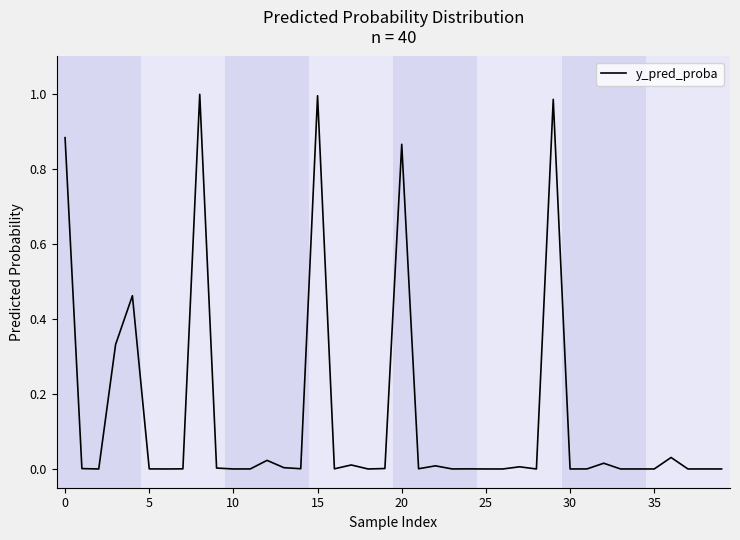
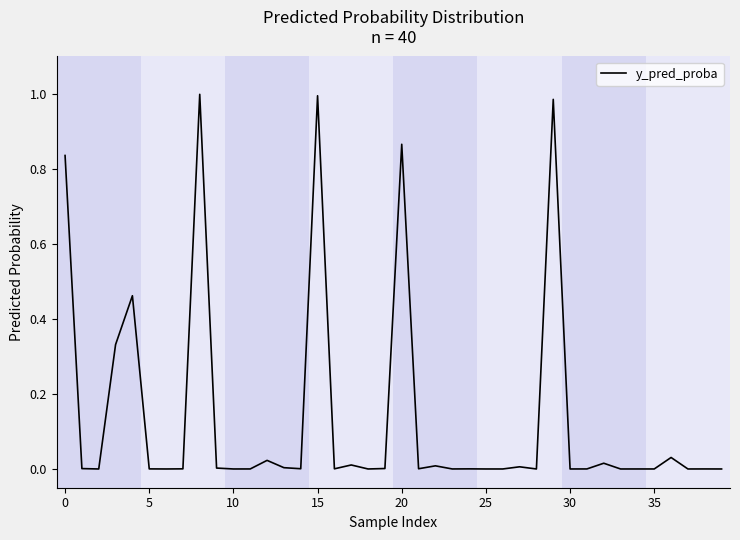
  {
-   "0": 0.88,
+   "0": 0.84,
    "5": 0.00,
    "10": 0.00,
    "15": 1.00,
    "20": 0.87,
    "25": 0.00,
    "30": 0.00,
    "35": 0.00
  }
